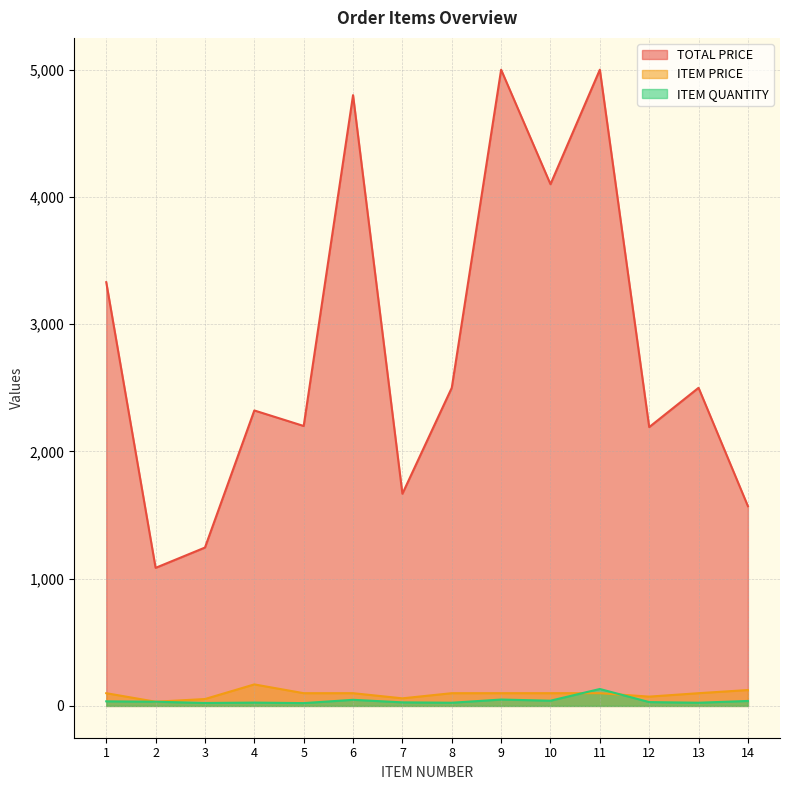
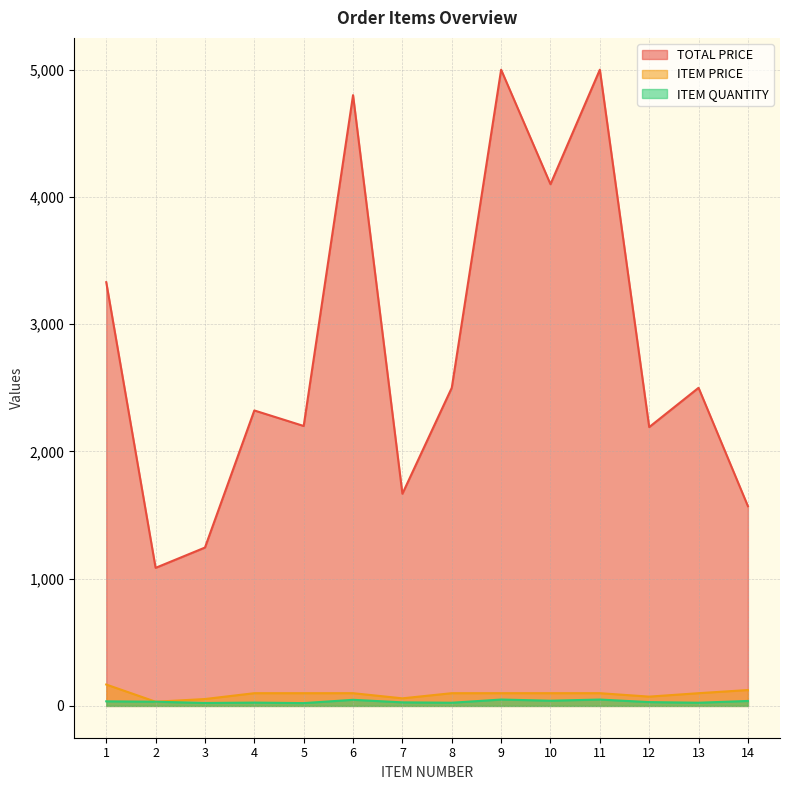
  {
    "TOTAL PRICE": {
      "1": "3,330",
      "2": "1,090",
      "3": "1,240",
      "4": "2,320",
      "5": "2,200",
      "6": "4,800",
      "7": "1,670",
      "8": "2,500",
      "9": "5,000",
      "10": "4,100",
      "11": "5,000",
      "12": "2,190",
      "13": "2,500",
      "14": "1,570"
    },
    "ITEM PRICE": {
-     "1": "100",
+     "1": "170",
      "3": "50",
-     "4": "170",
+     "4": "100",
      "5": "100",
      "6": "100",
      "7": "60",
      "8": "100",
      "9": "100",
      "10": "100",
      "11": "100",
      "12": "70",
      "13": "100",
      "14": "120"
    },
    "ITEM QUANTITY": {
      "1": "40",
      "3": "20",
      "4": "30",
      "5": "20",
      "6": "50",
      "7": "30",
      "8": "30",
      "9": "50",
      "10": "40",
-     "11": "130",
+     "11": "50",
      "12": "30",
      "13": "30",
      "14": "40"
    }
  }
